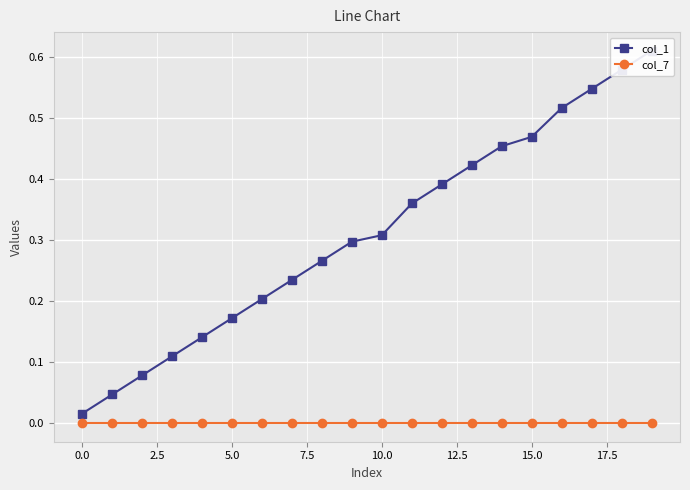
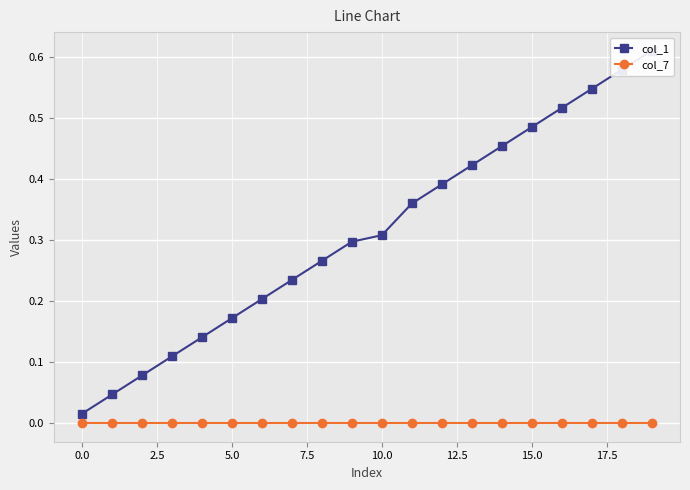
  {
    "col_1": {
      "0.0": 0.02,
      "5.0": 0.17,
      "10.0": 0.31,
-     "15.0": 0.47
+     "15.0": 0.49
    },
    "col_7": {
      "0.0": 0.00,
      "5.0": 0.00,
      "10.0": 0.00,
      "15.0": 0.00
    }
  }
